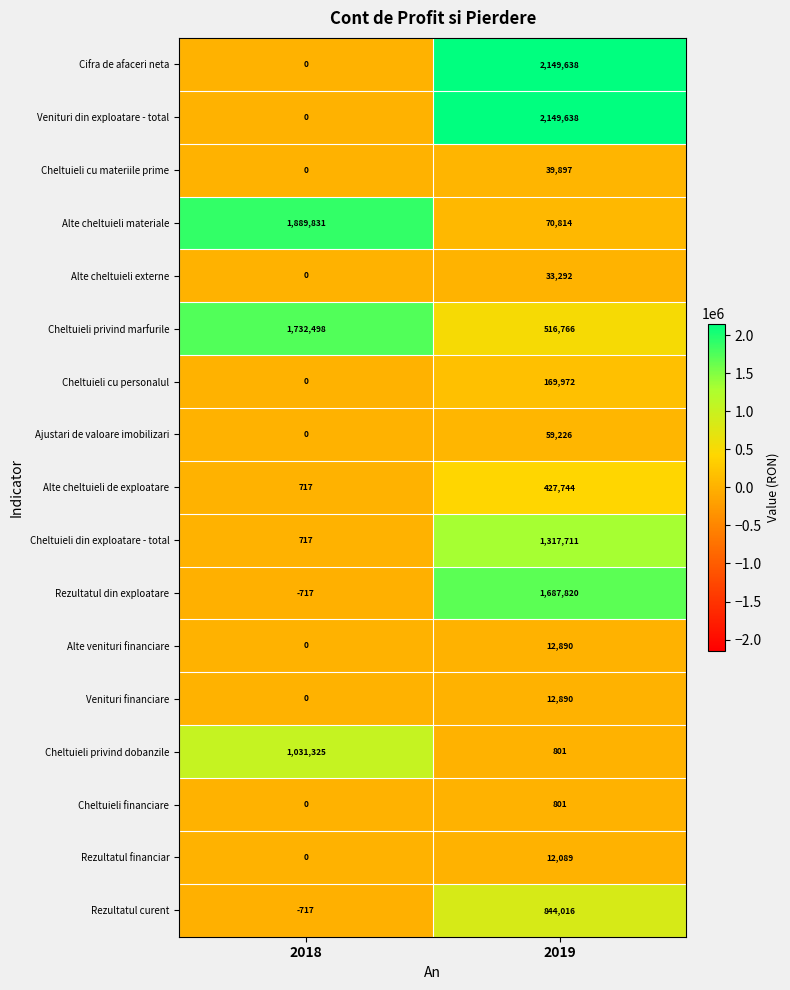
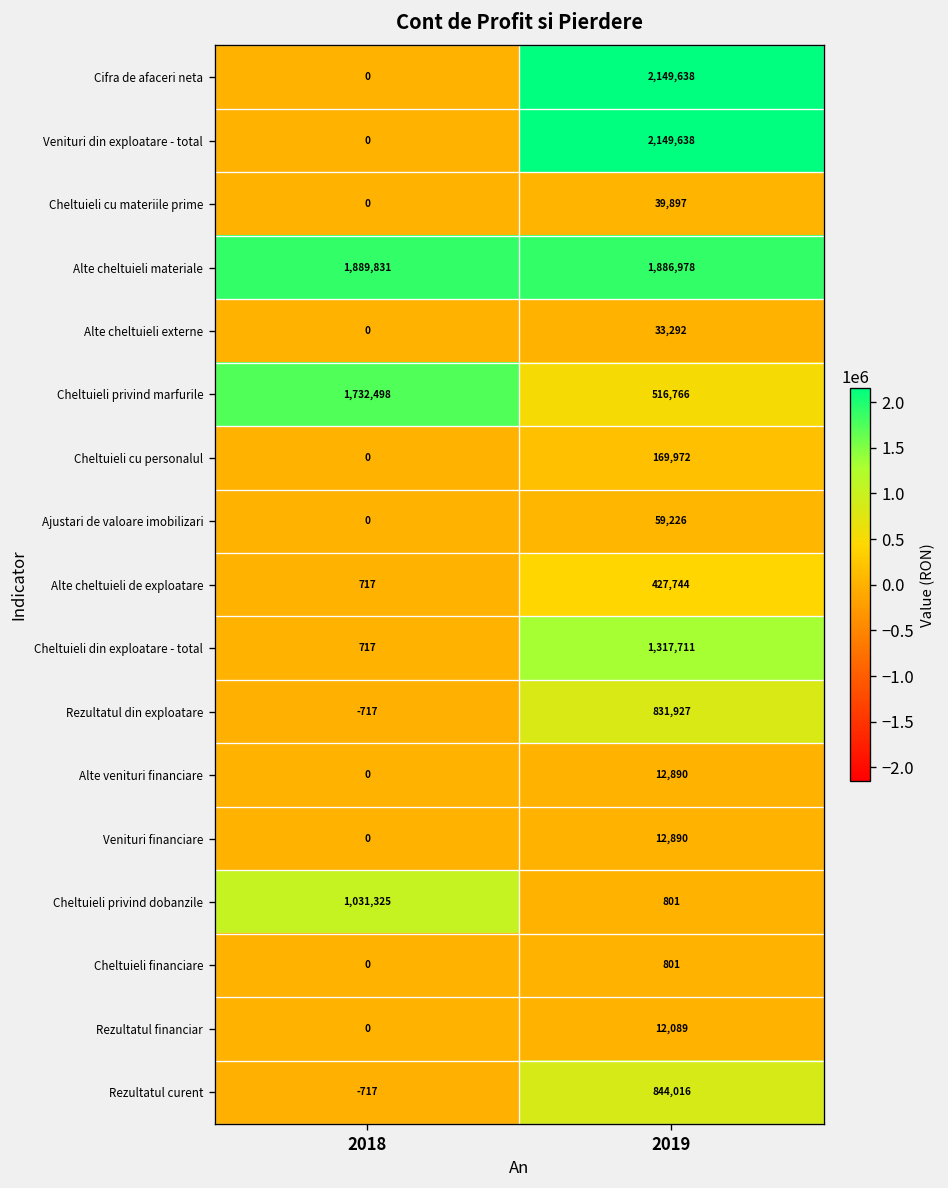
  {
    "Cifra de afaceri neta": {
      "2018": "0",
      "2019": "2,149,638"
    },
    "Venituri din exploatare - total": {
      "2018": "0",
      "2019": "2,149,638"
    },
    "Cheltuieli cu materiile prime": {
      "2018": "0",
      "2019": "39,897"
    },
    "Alte cheltuieli materiale": {
      "2018": "1,889,831",
-     "2019": "70,814"
+     "2019": "1,886,978"
    },
    "Alte cheltuieli externe": {
      "2018": "0",
      "2019": "33,292"
    },
    "Cheltuieli privind marfurile": {
      "2018": "1,732,498",
      "2019": "516,766"
    },
    "Cheltuieli cu personalul": {
      "2018": "0",
      "2019": "169,972"
    },
    "Ajustari de valoare imobilizari": {
      "2018": "0",
      "2019": "59,226"
    },
    "Alte cheltuieli de exploatare": {
      "2018": "717",
      "2019": "427,744"
    },
    "Cheltuieli din exploatare - total": {
      "2018": "717",
      "2019": "1,317,711"
    },
    "Rezultatul din exploatare": {
      "2018": "-717",
-     "2019": "1,687,820"
+     "2019": "831,927"
    },
    "Alte venituri financiare": {
      "2018": "0",
      "2019": "12,890"
    },
    "Venituri financiare": {
      "2018": "0",
      "2019": "12,890"
    },
    "Cheltuieli privind dobanzile": {
      "2018": "1,031,325",
      "2019": "801"
    },
    "Cheltuieli financiare": {
      "2018": "0",
      "2019": "801"
    },
    "Rezultatul financiar": {
      "2018": "0",
      "2019": "12,089"
    },
    "Rezultatul curent": {
      "2018": "-717",
      "2019": "844,016"
    }
  }
